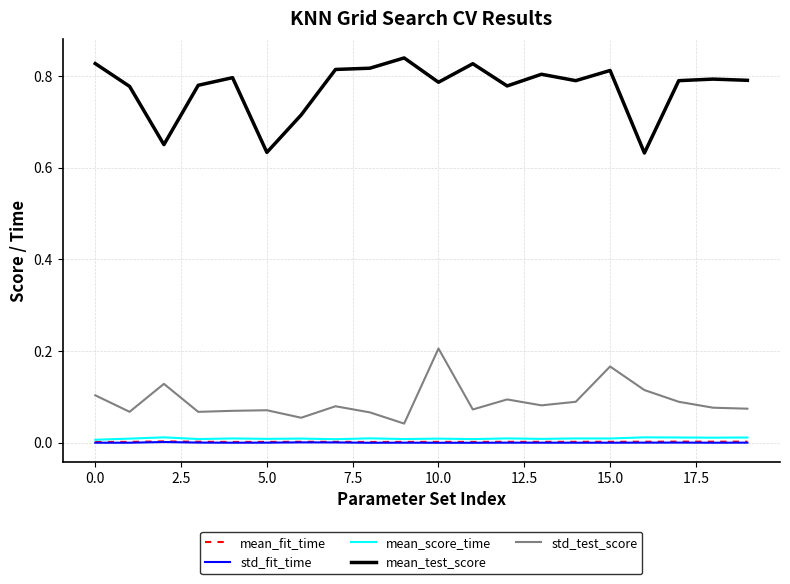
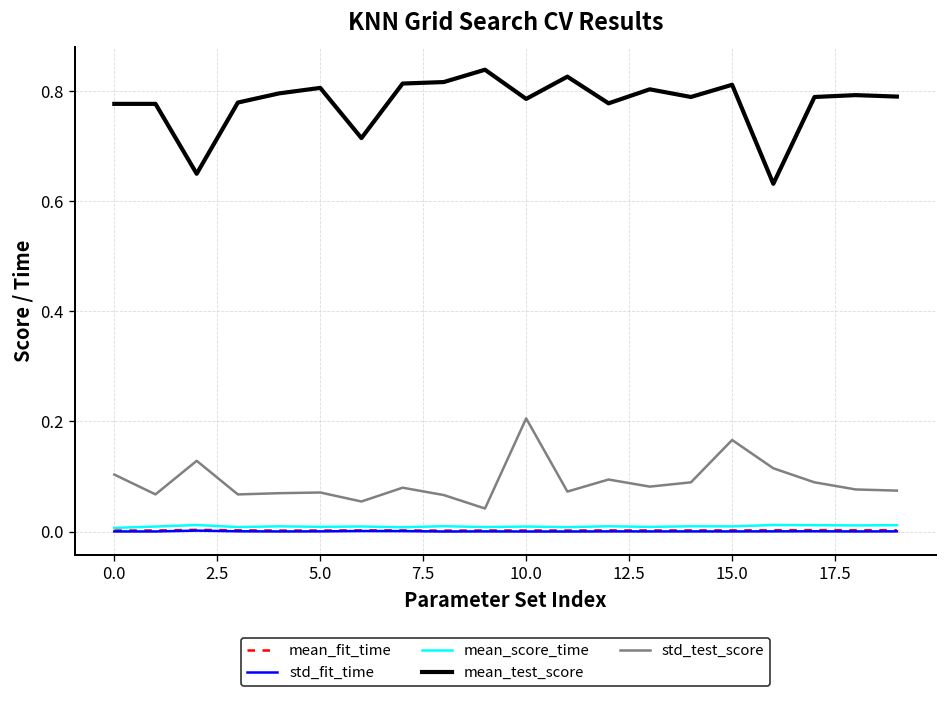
  {
    "mean_score_time": {
      "5.0": 0.01,
      "10.0": 0.01,
      "15.0": 0.01
    },
    "mean_test_score": {
-     "0.0": 0.83,
-     "5.0": 0.63,
+     "0.0": 0.78,
+     "5.0": 0.81,
      "10.0": 0.79,
      "15.0": 0.81
    },
    "std_test_score": {
      "0.0": 0.10,
      "5.0": 0.07,
      "10.0": 0.21,
      "15.0": 0.17
    }
  }
